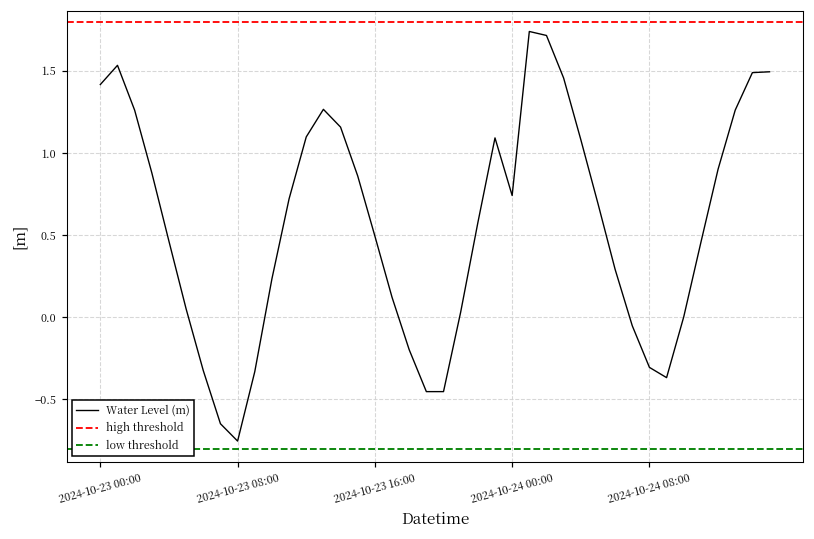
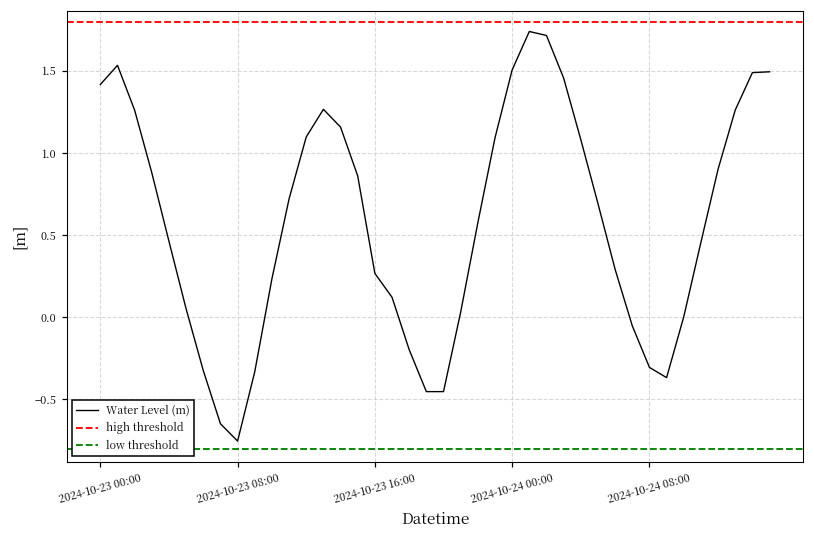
  {
    "2024-10-23 00:00": 1.42,
    "2024-10-23 08:00": -0.75,
-   "2024-10-23 16:00": 0.49,
-   "2024-10-24 00:00": 0.74,
+   "2024-10-23 16:00": 0.27,
+   "2024-10-24 00:00": 1.51,
    "2024-10-24 08:00": -0.30
  }
